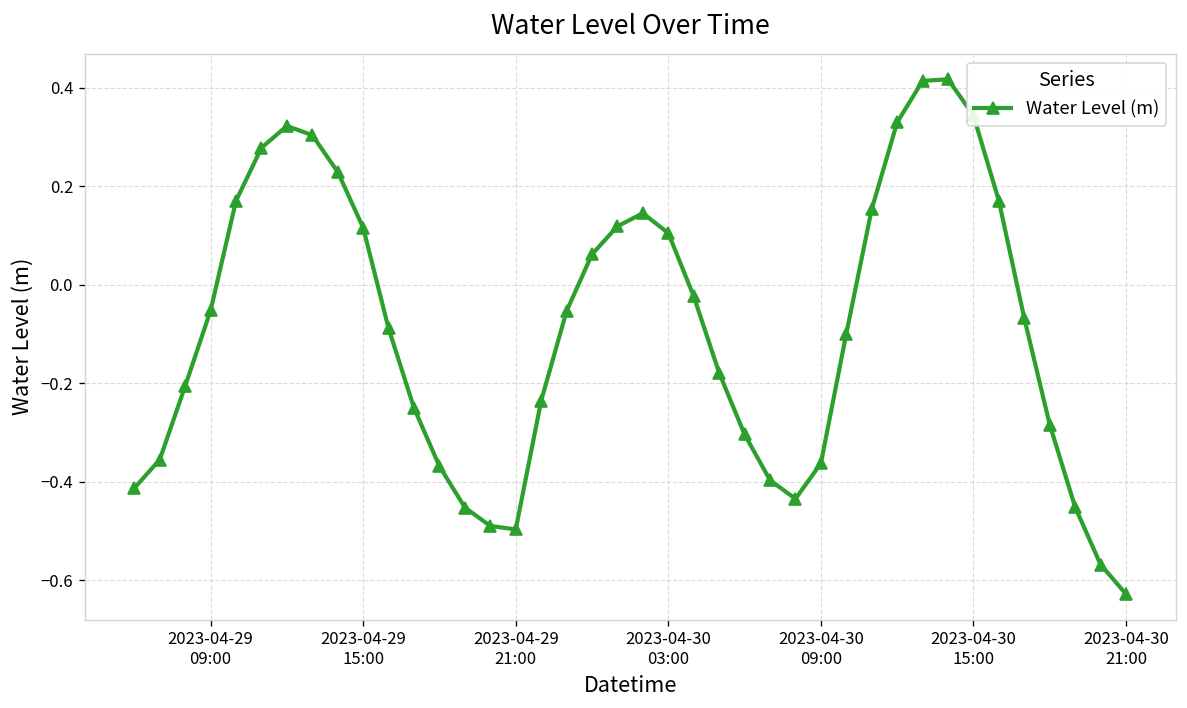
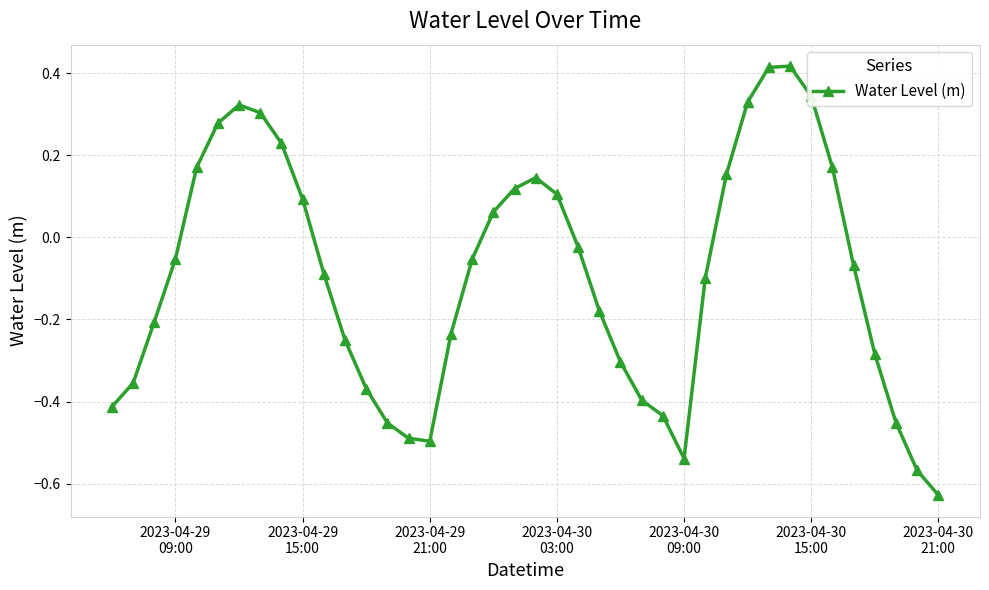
  {
    "2023-04-29 09:00": -0.05,
-   "2023-04-29 15:00": 0.12,
+   "2023-04-29 15:00": 0.09,
    "2023-04-29 21:00": -0.50,
    "2023-04-30 03:00": 0.10,
-   "2023-04-30 09:00": -0.36,
+   "2023-04-30 09:00": -0.54,
    "2023-04-30 21:00": -0.63
  }
